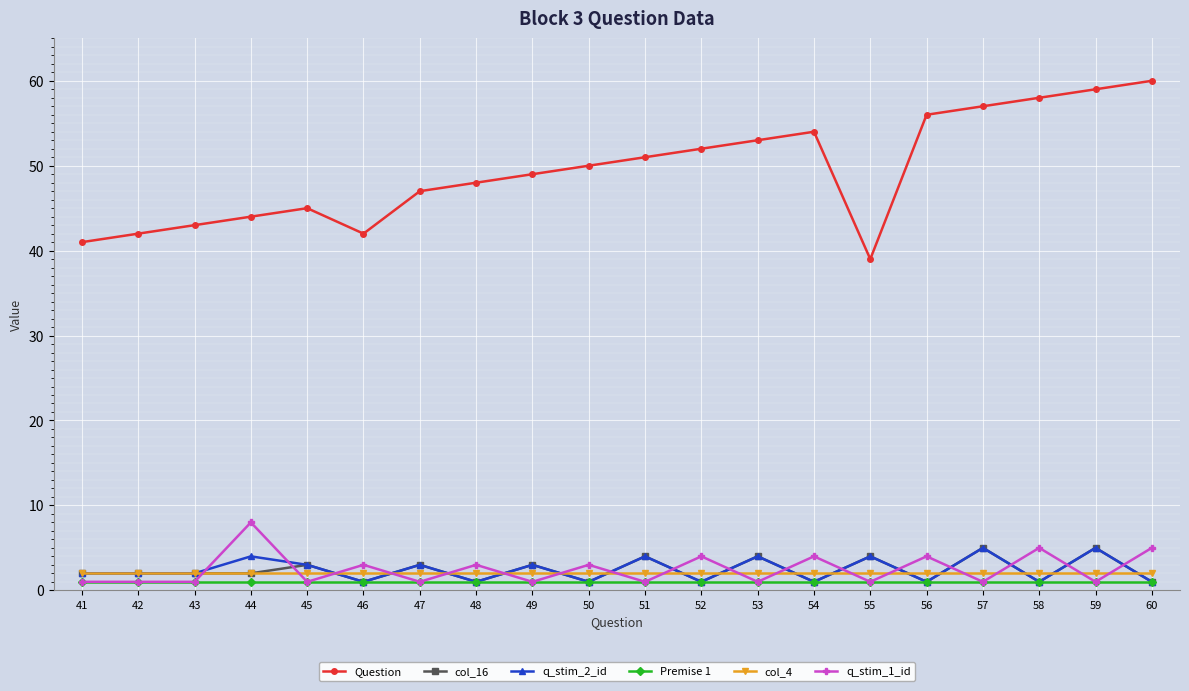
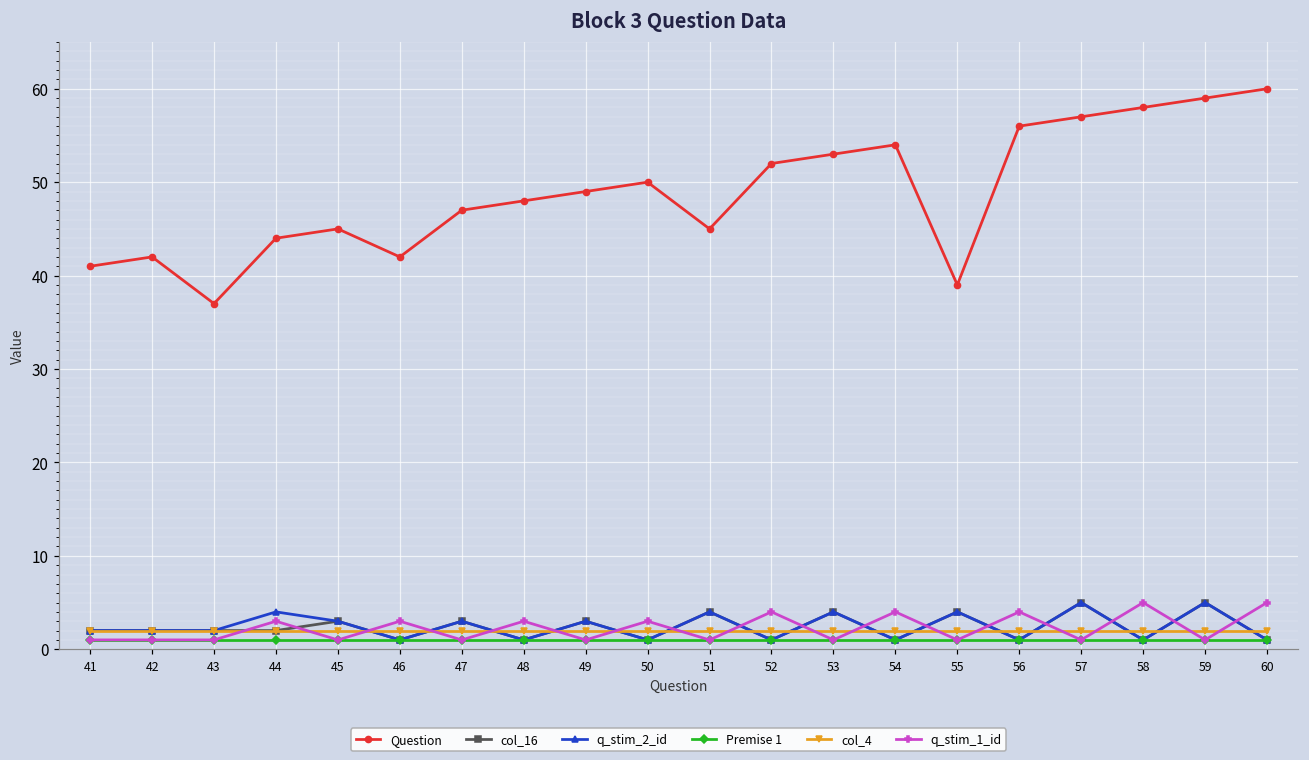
  {
    "Question": {
      "41": 41,
      "42": 42,
-     "43": 43,
+     "43": 37,
      "44": 44,
      "45": 45,
      "46": 42,
      "47": 47,
      "48": 48,
      "49": 49,
      "50": 50,
-     "51": 51,
+     "51": 45,
      "52": 52,
      "53": 53,
      "54": 54,
      "55": 39,
      "56": 56,
      "57": 57,
      "58": 58,
      "59": 59,
      "60": 60
    },
    "q_stim_2_id": {
      "44": 4
    },
    "Premise 1": {
      "44": 1
    },
    "col_4": {
      "45": 2,
      "46": 2,
      "47": 2,
      "48": 2,
      "49": 2,
      "50": 2,
      "51": 2,
      "52": 2,
      "53": 2,
      "54": 2,
      "55": 2,
      "56": 2,
      "57": 2,
      "58": 2,
      "59": 2,
      "60": 2
    },
    "q_stim_1_id": {
-     "44": 8,
+     "44": 3,
      "46": 3,
      "48": 3,
      "50": 3,
      "52": 4,
      "54": 4,
      "56": 4,
      "58": 5,
      "60": 5
    }
  }
